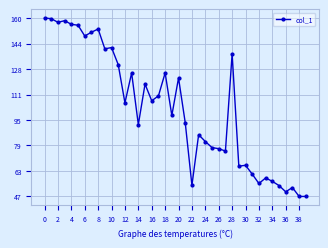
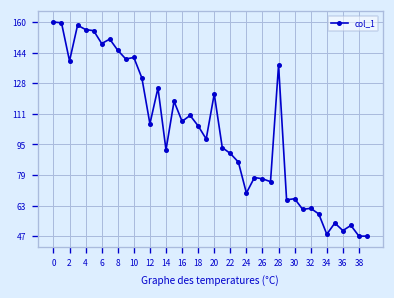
  {
    "0": 160,
-   "2": 157,
+   "2": 139,
    "4": 156,
    "6": 148,
-   "8": 153,
+   "8": 145,
    "10": 141,
    "12": 106,
    "14": 92,
    "16": 107,
-   "18": 125,
+   "18": 105,
    "20": 122,
-   "22": 54,
-   "24": 82,
+   "22": 90,
+   "24": 70,
    "26": 77,
    "28": 137,
    "30": 67,
-   "32": 55,
-   "34": 56,
+   "32": 62,
+   "34": 48,
    "36": 50,
    "38": 47
  }
